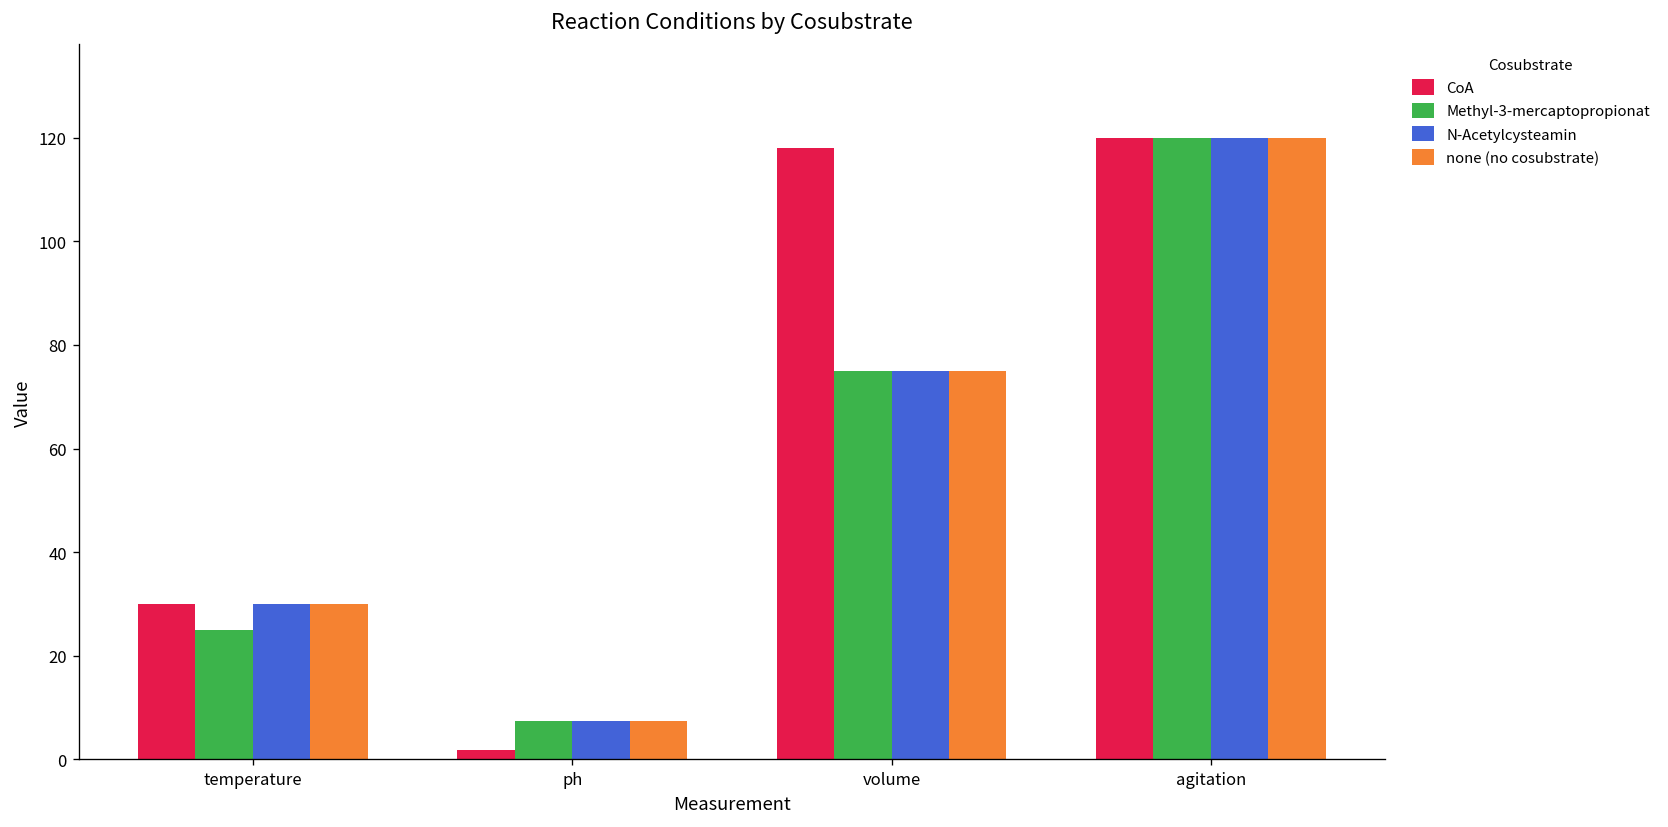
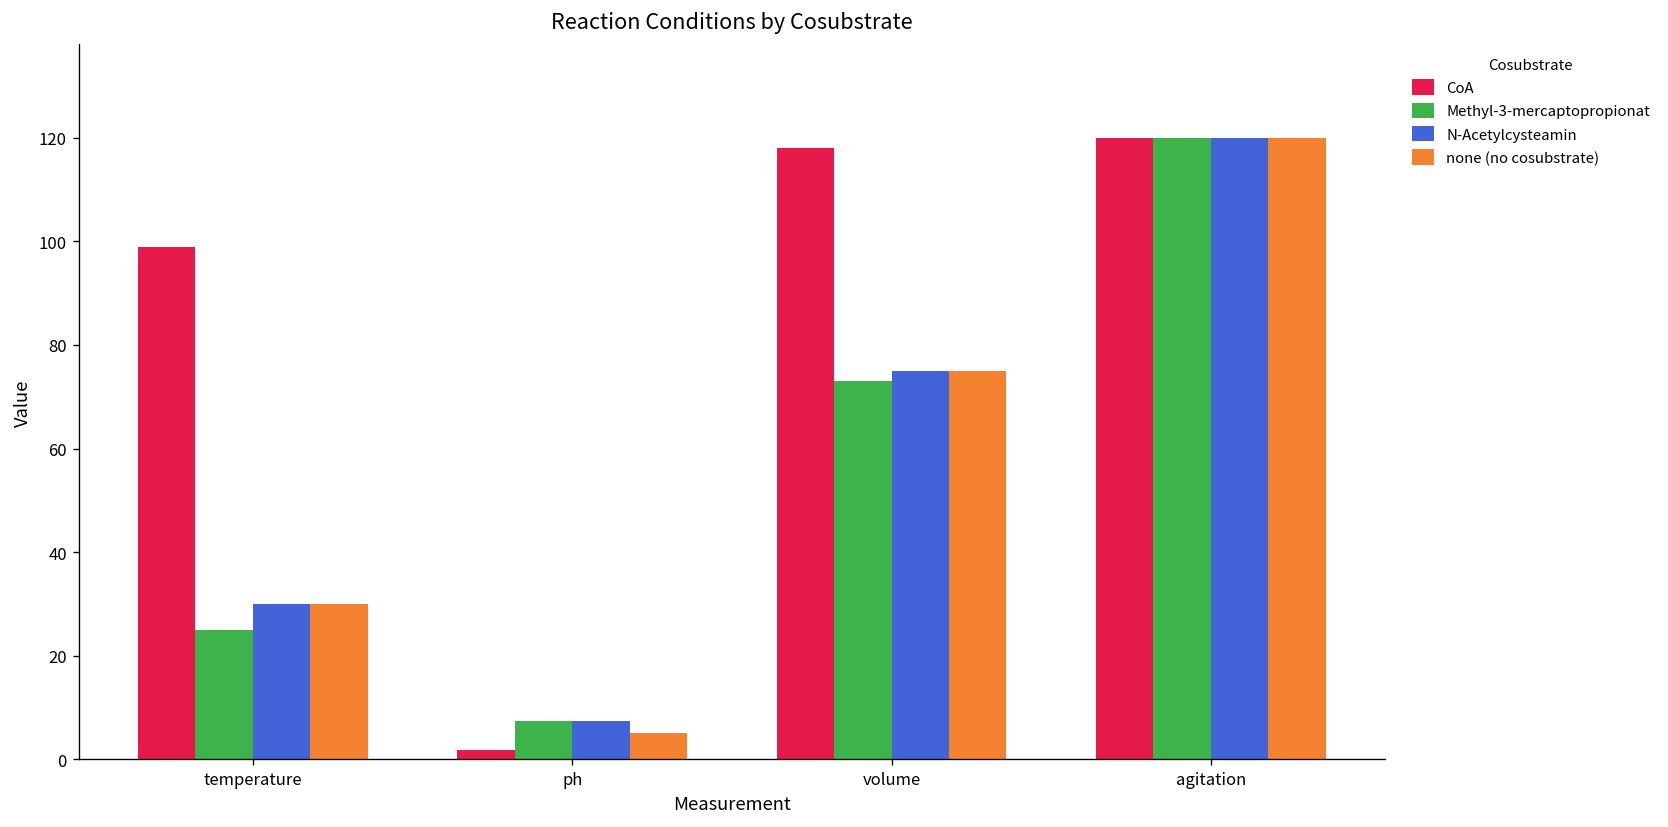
  {
    "CoA": {
-     "temperature": 30,
+     "temperature": 99,
      "ph": 2,
      "volume": 118,
      "agitation": 120
    },
    "Methyl-3-mercaptopropionat": {
      "temperature": 25,
      "ph": 8,
-     "volume": 75,
+     "volume": 73,
      "agitation": 120
    },
    "N-Acetylcysteamin": {
      "temperature": 30,
      "ph": 8,
      "volume": 75,
      "agitation": 120
    },
    "none (no cosubstrate)": {
      "temperature": 30,
-     "ph": 8,
+     "ph": 5,
      "volume": 75,
      "agitation": 120
    }
  }
